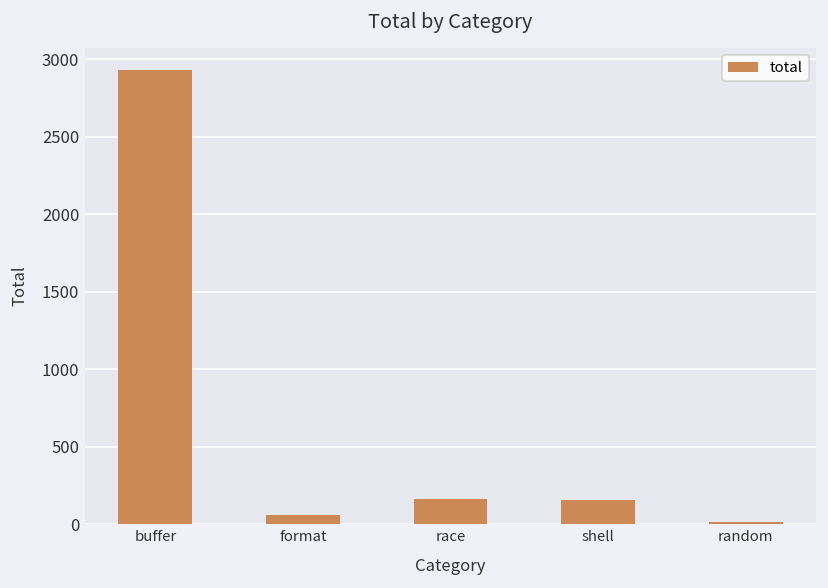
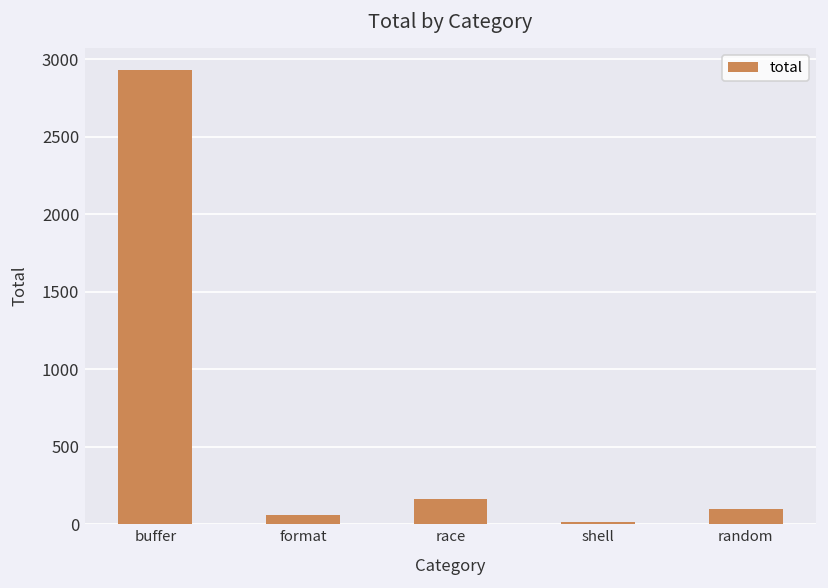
  {
    "buffer": 2930,
    "format": 60,
    "race": 160,
-   "shell": 160,
-   "random": 10
+   "shell": 20,
+   "random": 100
  }
